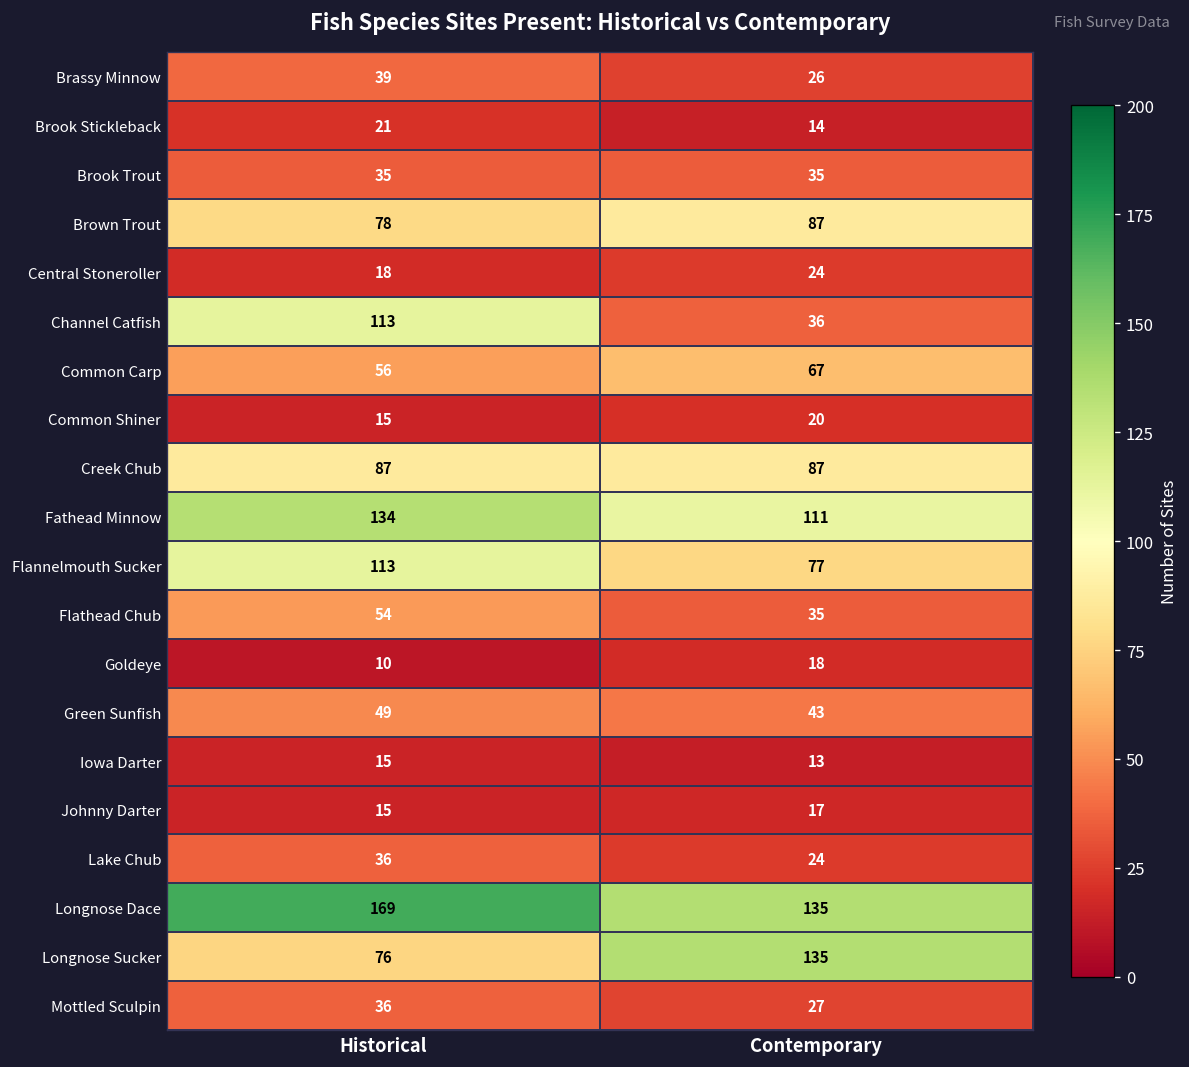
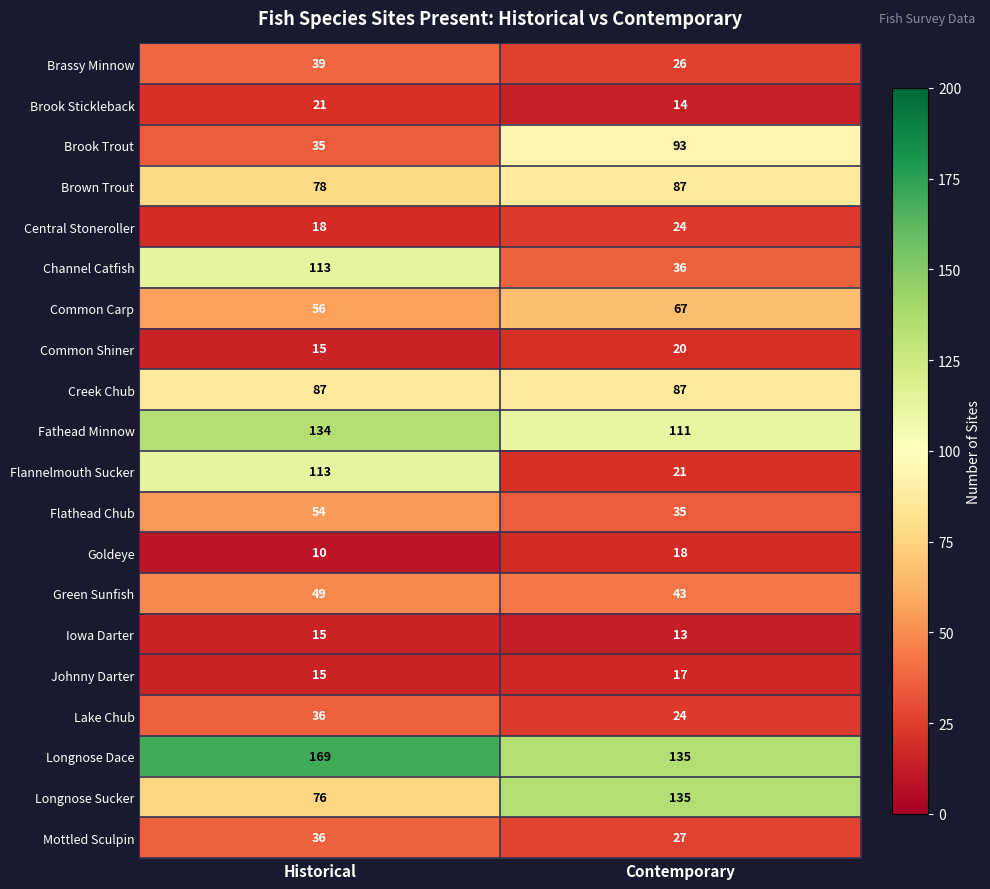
  {
    "Brassy Minnow": {
      "Historical": 39,
      "Contemporary": 26
    },
    "Brook Stickleback": {
      "Historical": 21,
      "Contemporary": 14
    },
    "Brook Trout": {
      "Historical": 35,
-     "Contemporary": 35
+     "Contemporary": 93
    },
    "Brown Trout": {
      "Historical": 78,
      "Contemporary": 87
    },
    "Central Stoneroller": {
      "Historical": 18,
      "Contemporary": 24
    },
    "Channel Catfish": {
      "Historical": 113,
      "Contemporary": 36
    },
    "Common Carp": {
      "Historical": 56,
      "Contemporary": 67
    },
    "Common Shiner": {
      "Historical": 15,
      "Contemporary": 20
    },
    "Creek Chub": {
      "Historical": 87,
      "Contemporary": 87
    },
    "Fathead Minnow": {
      "Historical": 134,
      "Contemporary": 111
    },
    "Flannelmouth Sucker": {
      "Historical": 113,
-     "Contemporary": 77
+     "Contemporary": 21
    },
    "Flathead Chub": {
      "Historical": 54,
      "Contemporary": 35
    },
    "Goldeye": {
      "Historical": 10,
      "Contemporary": 18
    },
    "Green Sunfish": {
      "Historical": 49,
      "Contemporary": 43
    },
    "Iowa Darter": {
      "Historical": 15,
      "Contemporary": 13
    },
    "Johnny Darter": {
      "Historical": 15,
      "Contemporary": 17
    },
    "Lake Chub": {
      "Historical": 36,
      "Contemporary": 24
    },
    "Longnose Dace": {
      "Historical": 169,
      "Contemporary": 135
    },
    "Longnose Sucker": {
      "Historical": 76,
      "Contemporary": 135
    },
    "Mottled Sculpin": {
      "Historical": 36,
      "Contemporary": 27
    }
  }
